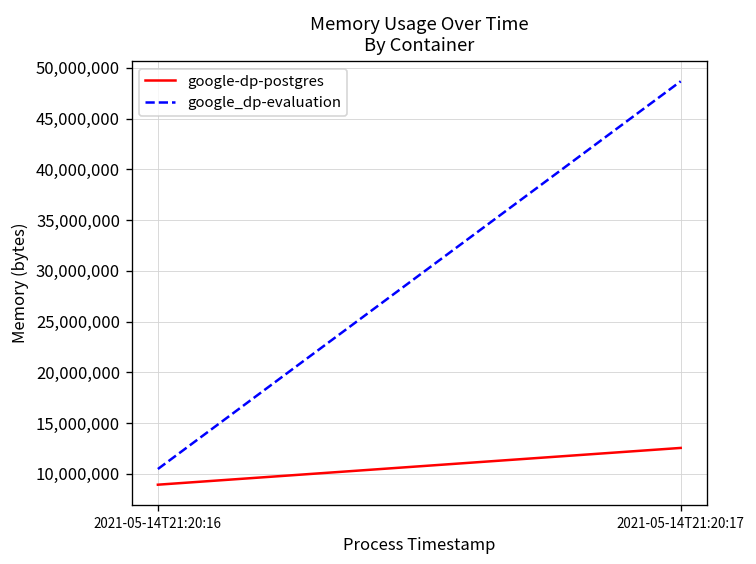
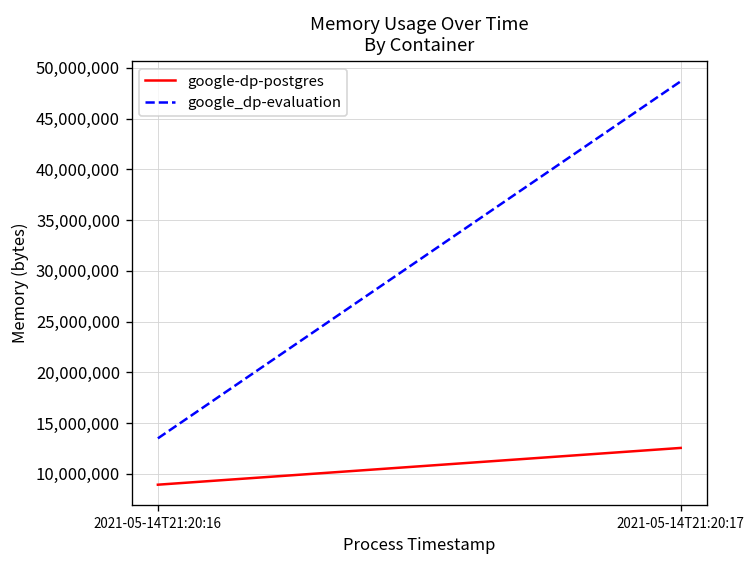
  {
    "google-dp-postgres": {
      "2021-05-14T21:20:16": "9,000,000",
      "2021-05-14T21:20:17": "13,000,000"
    },
    "google_dp-evaluation": {
-     "2021-05-14T21:20:16": "10,000,000",
+     "2021-05-14T21:20:16": "14,000,000",
      "2021-05-14T21:20:17": "49,000,000"
    }
  }
